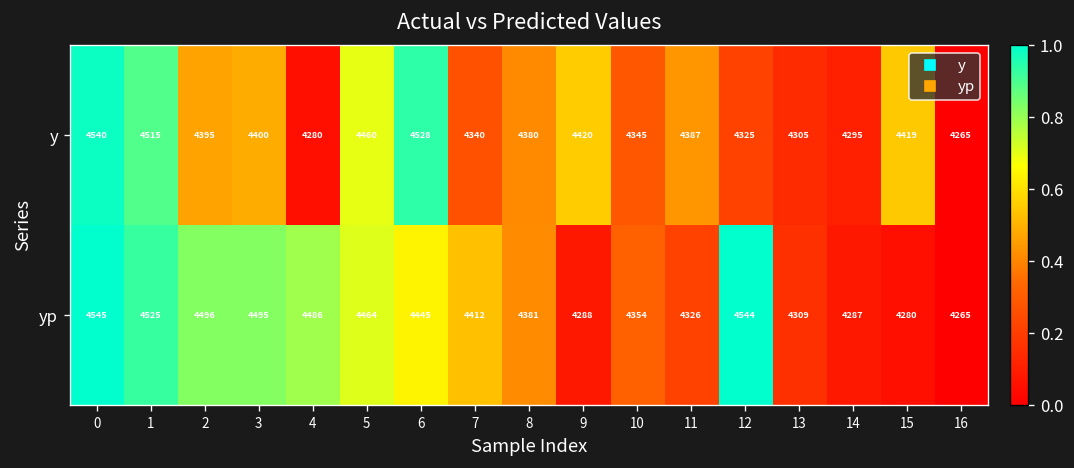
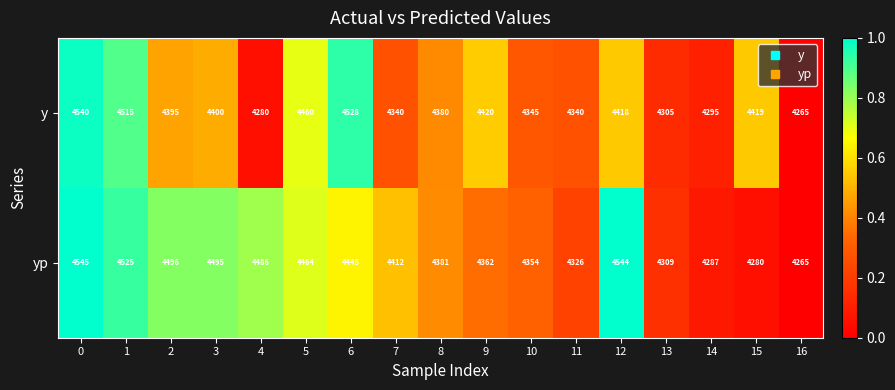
  {
    "y": {
      "0": 4540,
      "1": 4515,
      "2": 4395,
      "3": 4400,
      "4": 4280,
      "5": 4460,
      "6": 4528,
      "7": 4340,
      "8": 4380,
      "9": 4420,
      "10": 4345,
-     "11": 4387,
-     "12": 4325,
+     "11": 4340,
+     "12": 4418,
      "13": 4305,
      "14": 4295,
      "15": 4419,
      "16": 4265
    },
    "yp": {
      "0": 4545,
      "1": 4525,
      "2": 4496,
      "3": 4495,
      "4": 4486,
      "5": 4464,
      "6": 4445,
      "7": 4412,
      "8": 4381,
-     "9": 4288,
+     "9": 4362,
      "10": 4354,
      "11": 4326,
      "12": 4544,
      "13": 4309,
      "14": 4287,
      "15": 4280,
      "16": 4265
    }
  }
